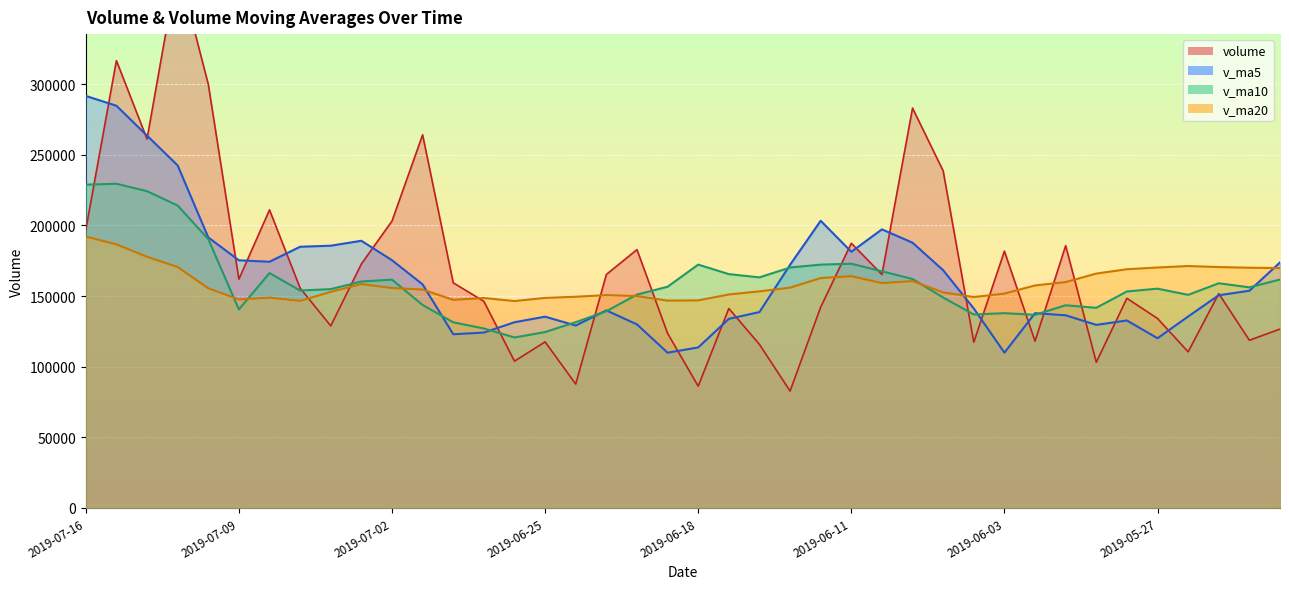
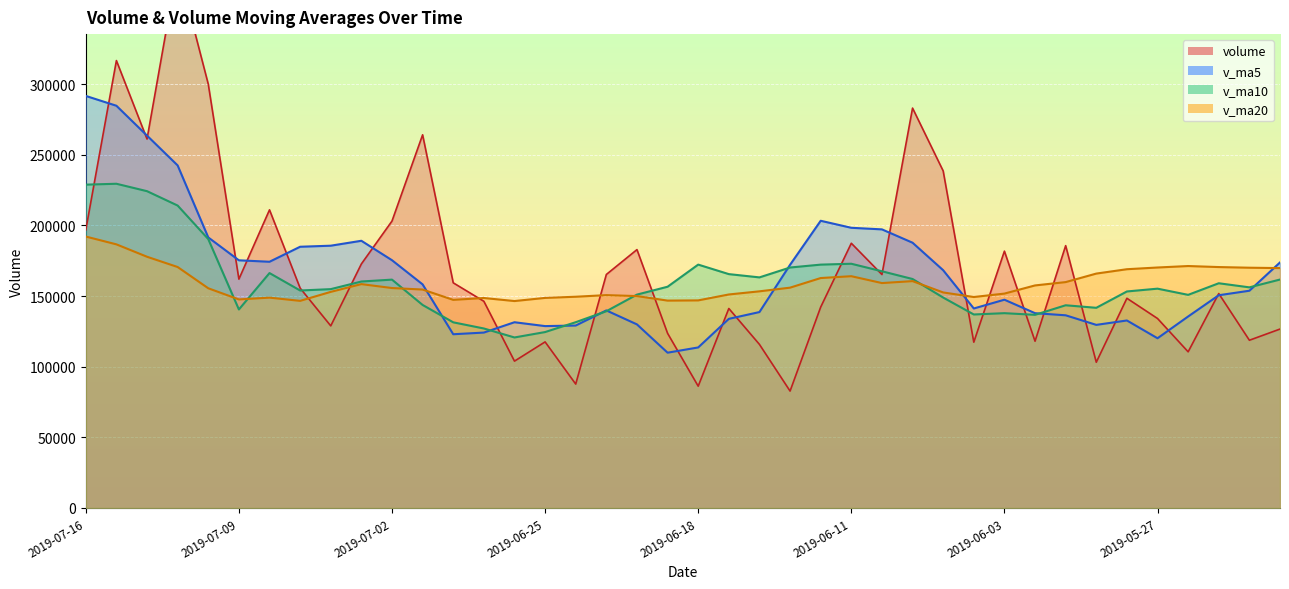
  {
    "v_ma5": {
      "2019-07-16": 292000,
      "2019-07-09": 175000,
      "2019-07-02": 175000,
-     "2019-06-25": 135000,
+     "2019-06-25": 129000,
      "2019-06-18": 114000,
-     "2019-06-11": 181000,
-     "2019-06-03": 110000,
+     "2019-06-11": 198000,
+     "2019-06-03": 147000,
      "2019-05-27": 120000
    },
    "v_ma10": {
      "2019-07-16": 229000,
      "2019-07-09": 141000,
      "2019-07-02": 162000,
      "2019-06-25": 125000,
      "2019-06-18": 172000,
      "2019-06-11": 173000,
      "2019-06-03": 138000,
      "2019-05-27": 155000
    }
  }
